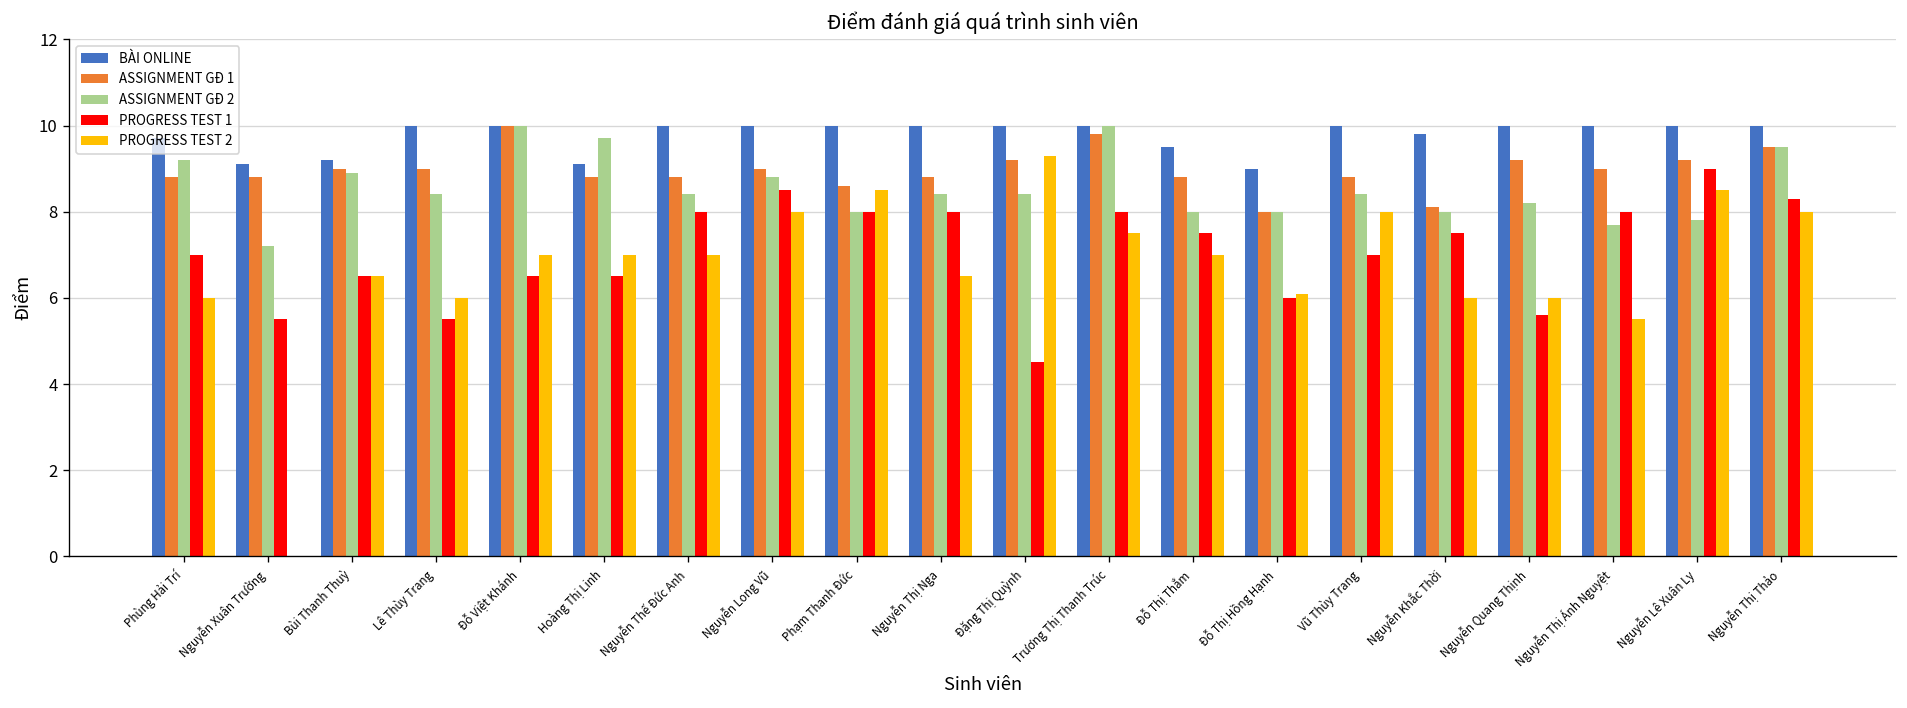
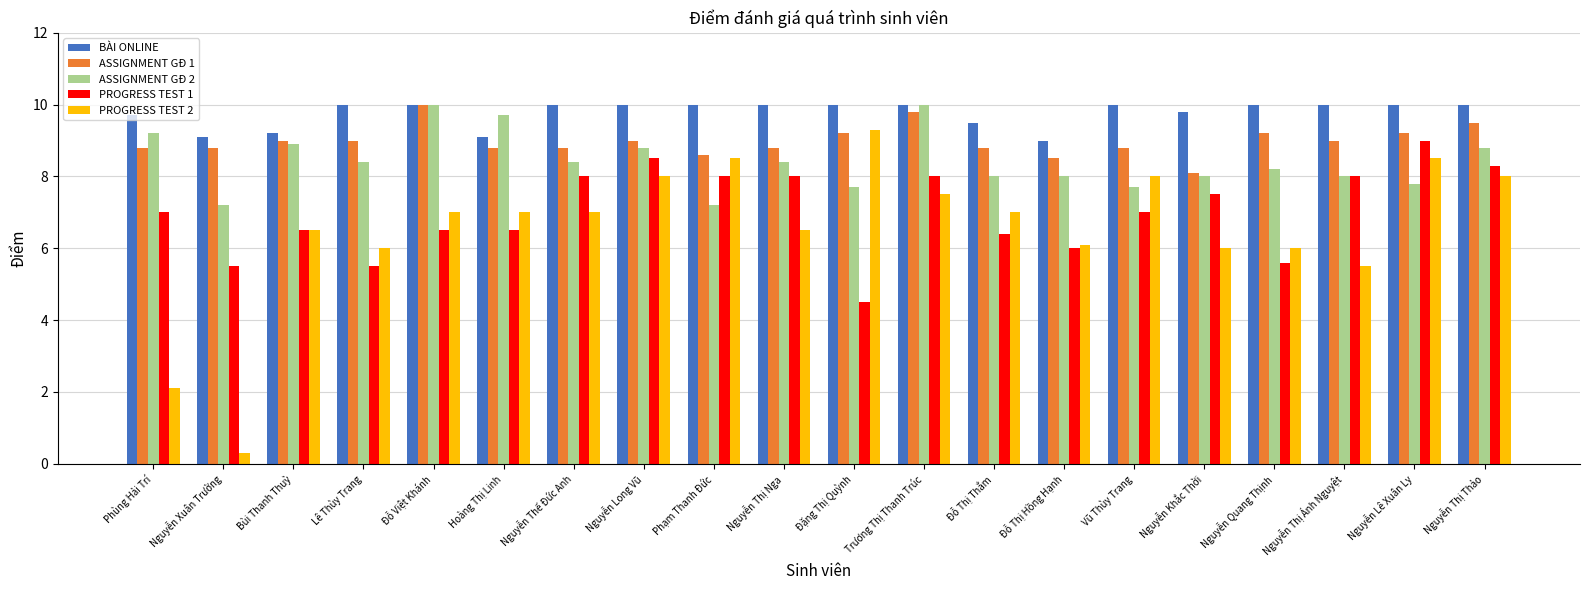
  {
    "BÀI ONLINE": {
      "Nguyễn Xuân Trường": 9.1,
      "Bùi Thanh Thuỳ": 9.2,
      "Lê Thùy Trang": 10.0,
      "Đỗ Việt Khánh": 10.0,
      "Hoàng Thị Linh": 9.1,
      "Nguyễn Thế Đức Anh": 10.0,
      "Nguyễn Long Vũ": 10.0,
      "Phạm Thanh Đức": 10.0,
      "Nguyễn Thị Nga": 10.0,
      "Đặng Thị Quỳnh": 10.0,
      "Trương Thị Thanh Trúc": 10.0,
      "Đỗ Thị Thắm": 9.5,
      "Đỗ Thị Hồng Hạnh": 9.0,
      "Vũ Thùy Trang": 10.0,
      "Nguyễn Khắc Thời": 9.8,
      "Nguyễn Quang Thịnh": 10.0,
      "Nguyễn Thị Ánh Nguyệt": 10.0,
      "Nguyễn Lê Xuân Ly": 10.0,
      "Nguyễn Thị Thảo": 10.0
    },
    "ASSIGNMENT GĐ 1": {
      "Phùng Hải Trí": 8.8,
      "Nguyễn Xuân Trường": 8.8,
      "Bùi Thanh Thuỳ": 9.0,
      "Lê Thùy Trang": 9.0,
      "Đỗ Việt Khánh": 10.0,
      "Hoàng Thị Linh": 8.8,
      "Nguyễn Thế Đức Anh": 8.8,
      "Nguyễn Long Vũ": 9.0,
      "Phạm Thanh Đức": 8.6,
      "Nguyễn Thị Nga": 8.8,
      "Đặng Thị Quỳnh": 9.2,
      "Trương Thị Thanh Trúc": 9.8,
      "Đỗ Thị Thắm": 8.8,
-     "Đỗ Thị Hồng Hạnh": 8.0,
+     "Đỗ Thị Hồng Hạnh": 8.5,
      "Vũ Thùy Trang": 8.8,
      "Nguyễn Khắc Thời": 8.1,
      "Nguyễn Quang Thịnh": 9.2,
      "Nguyễn Thị Ánh Nguyệt": 9.0,
      "Nguyễn Lê Xuân Ly": 9.2,
      "Nguyễn Thị Thảo": 9.5
    },
    "ASSIGNMENT GĐ 2": {
      "Phùng Hải Trí": 9.2,
      "Nguyễn Xuân Trường": 7.2,
      "Bùi Thanh Thuỳ": 8.9,
      "Lê Thùy Trang": 8.4,
      "Đỗ Việt Khánh": 10.0,
      "Hoàng Thị Linh": 9.7,
      "Nguyễn Thế Đức Anh": 8.4,
      "Nguyễn Long Vũ": 8.8,
-     "Phạm Thanh Đức": 8.0,
+     "Phạm Thanh Đức": 7.2,
      "Nguyễn Thị Nga": 8.4,
-     "Đặng Thị Quỳnh": 8.4,
+     "Đặng Thị Quỳnh": 7.7,
      "Trương Thị Thanh Trúc": 10.0,
      "Đỗ Thị Thắm": 8.0,
      "Đỗ Thị Hồng Hạnh": 8.0,
-     "Vũ Thùy Trang": 8.4,
+     "Vũ Thùy Trang": 7.7,
      "Nguyễn Khắc Thời": 8.0,
      "Nguyễn Quang Thịnh": 8.2,
-     "Nguyễn Thị Ánh Nguyệt": 7.7,
+     "Nguyễn Thị Ánh Nguyệt": 8.0,
      "Nguyễn Lê Xuân Ly": 7.8,
-     "Nguyễn Thị Thảo": 9.5
+     "Nguyễn Thị Thảo": 8.8
    },
    "PROGRESS TEST 1": {
      "Phùng Hải Trí": 7.0,
      "Nguyễn Xuân Trường": 5.5,
      "Bùi Thanh Thuỳ": 6.5,
      "Lê Thùy Trang": 5.5,
      "Đỗ Việt Khánh": 6.5,
      "Hoàng Thị Linh": 6.5,
      "Nguyễn Thế Đức Anh": 8.0,
      "Nguyễn Long Vũ": 8.5,
      "Phạm Thanh Đức": 8.0,
      "Nguyễn Thị Nga": 8.0,
      "Đặng Thị Quỳnh": 4.5,
      "Trương Thị Thanh Trúc": 8.0,
-     "Đỗ Thị Thắm": 7.5,
+     "Đỗ Thị Thắm": 6.4,
      "Đỗ Thị Hồng Hạnh": 6.0,
      "Vũ Thùy Trang": 7.0,
      "Nguyễn Khắc Thời": 7.5,
      "Nguyễn Quang Thịnh": 5.6,
      "Nguyễn Thị Ánh Nguyệt": 8.0,
      "Nguyễn Lê Xuân Ly": 9.0,
      "Nguyễn Thị Thảo": 8.3
    },
    "PROGRESS TEST 2": {
-     "Phùng Hải Trí": 6.0,
-     "Nguyễn Xuân Trường": 0.0,
+     "Phùng Hải Trí": 2.1,
+     "Nguyễn Xuân Trường": 0.3,
      "Bùi Thanh Thuỳ": 6.5,
      "Lê Thùy Trang": 6.0,
      "Đỗ Việt Khánh": 7.0,
      "Hoàng Thị Linh": 7.0,
      "Nguyễn Thế Đức Anh": 7.0,
      "Nguyễn Long Vũ": 8.0,
      "Phạm Thanh Đức": 8.5,
      "Nguyễn Thị Nga": 6.5,
      "Đặng Thị Quỳnh": 9.3,
      "Trương Thị Thanh Trúc": 7.5,
      "Đỗ Thị Thắm": 7.0,
      "Đỗ Thị Hồng Hạnh": 6.1,
      "Vũ Thùy Trang": 8.0,
      "Nguyễn Khắc Thời": 6.0,
      "Nguyễn Quang Thịnh": 6.0,
      "Nguyễn Thị Ánh Nguyệt": 5.5,
      "Nguyễn Lê Xuân Ly": 8.5,
      "Nguyễn Thị Thảo": 8.0
    }
  }
